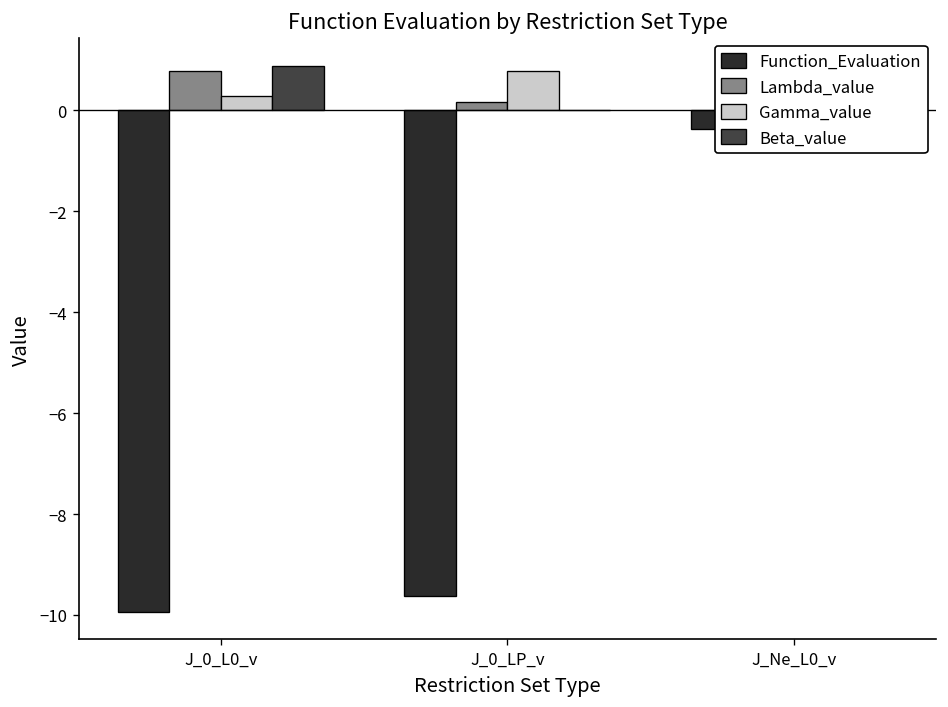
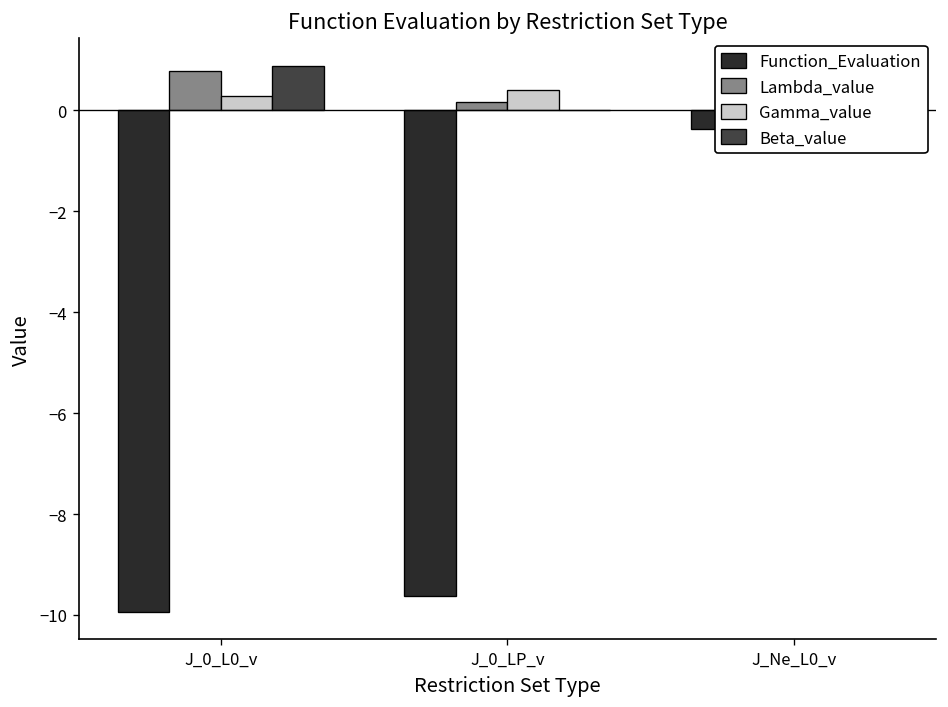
  {
    "Lambda_value": {
      "J_0_L0_v": 0.8,
      "J_0_LP_v": 0.2
    },
    "Gamma_value": {
      "J_0_L0_v": 0.3,
-     "J_0_LP_v": 0.8
+     "J_0_LP_v": 0.4
    }
  }
